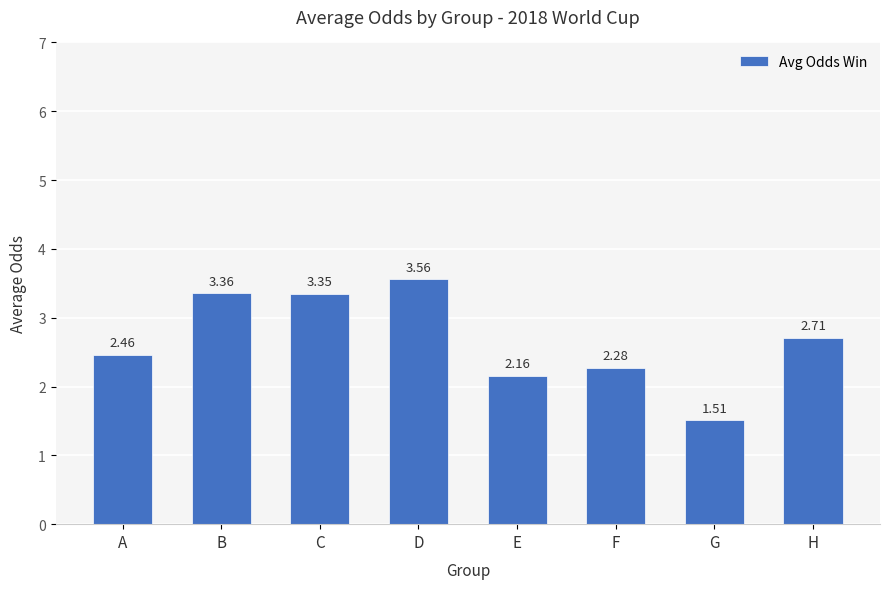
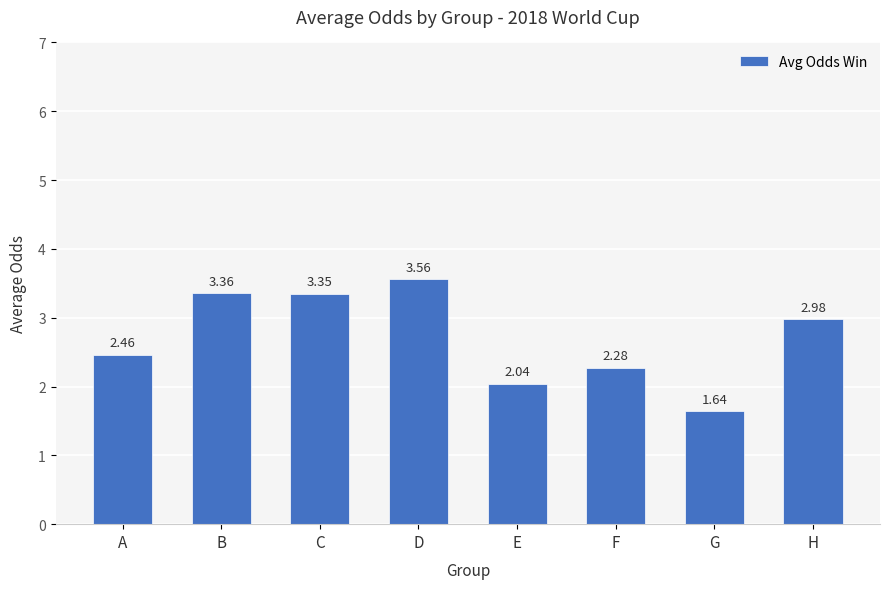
  {
    "A": 2.46,
    "B": 3.36,
    "C": 3.35,
    "D": 3.56,
-   "E": 2.16,
+   "E": 2.04,
    "F": 2.28,
-   "G": 1.51,
-   "H": 2.71
+   "G": 1.64,
+   "H": 2.98
  }
